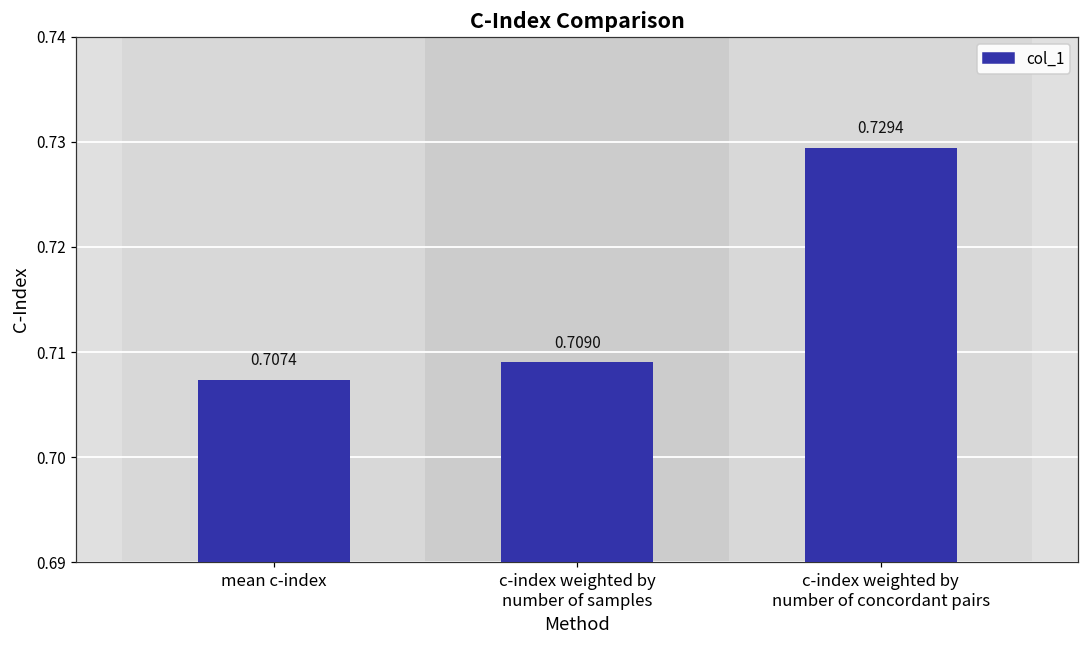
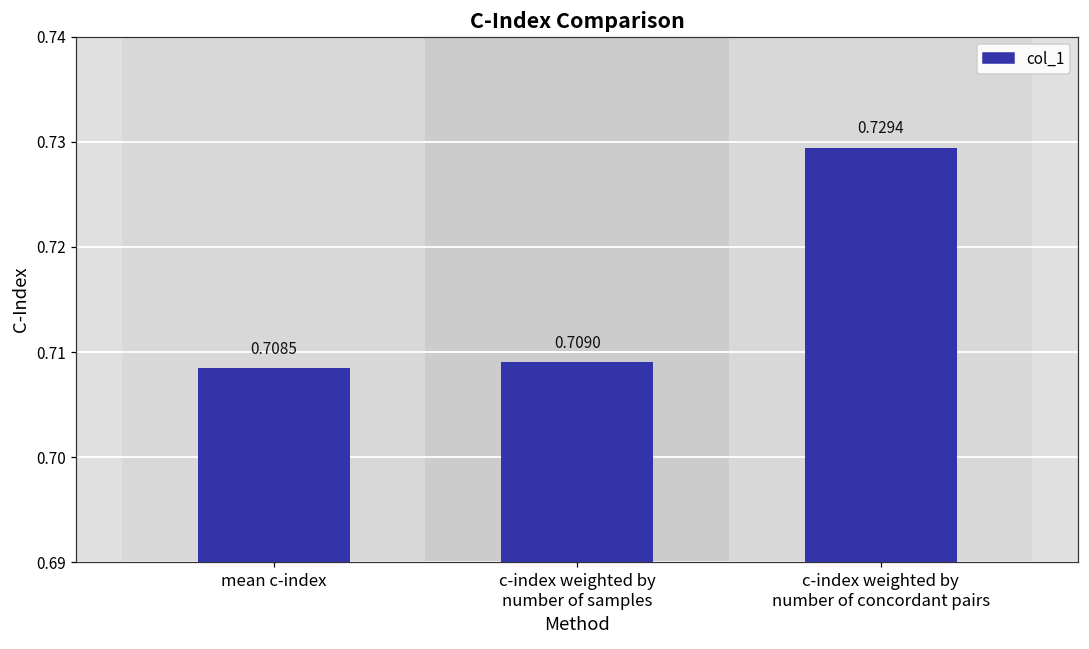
  {
-   "mean c-index": 0.7074,
+   "mean c-index": 0.7085,
    "c-index weighted by number of samples": 0.7090,
    "c-index weighted by number of concordant pairs": 0.7294
  }
